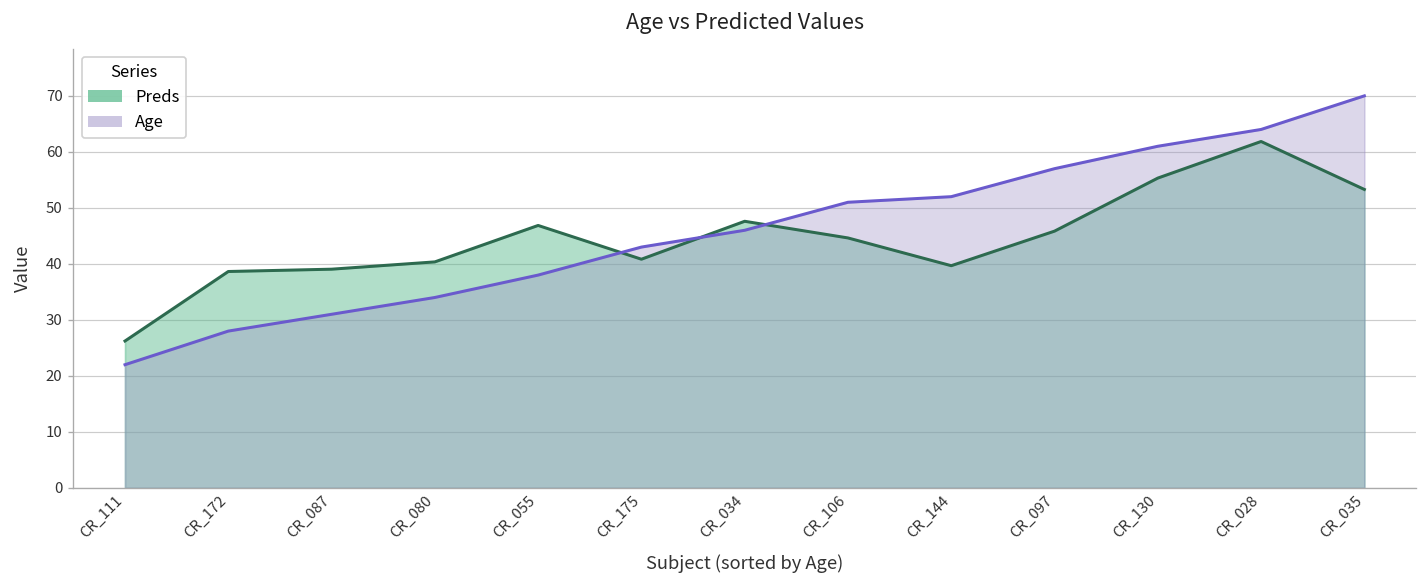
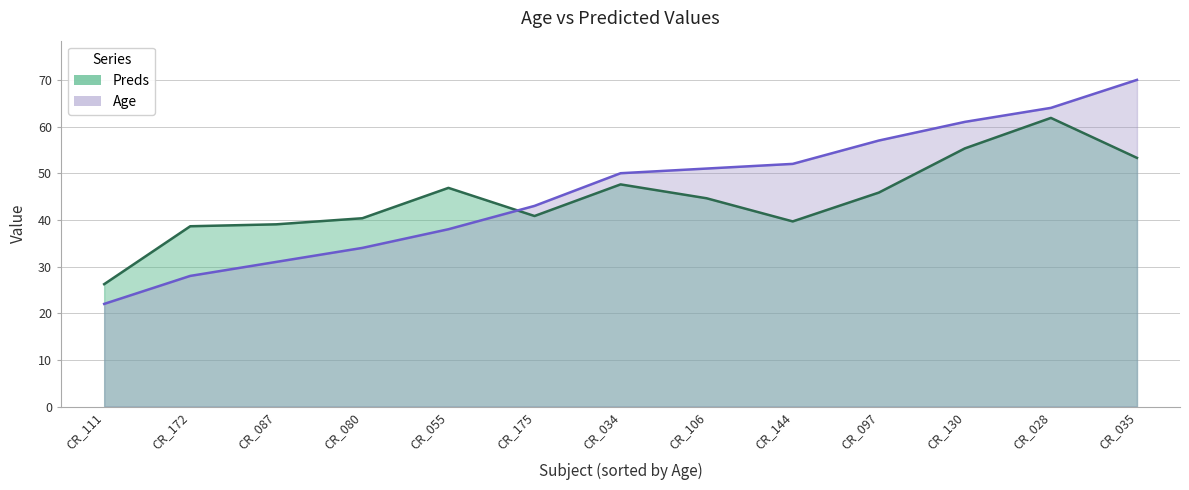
  {
    "Preds": {
      "CR_111": 26,
      "CR_172": 39,
      "CR_087": 39,
      "CR_080": 40,
      "CR_055": 47,
      "CR_175": 41,
      "CR_034": 48,
      "CR_106": 45,
      "CR_144": 40,
      "CR_097": 46,
      "CR_130": 55,
      "CR_028": 62,
      "CR_035": 53
    },
    "Age": {
      "CR_111": 22,
      "CR_172": 28,
      "CR_087": 31,
      "CR_080": 34,
      "CR_055": 38,
      "CR_175": 43,
-     "CR_034": 46,
+     "CR_034": 50,
      "CR_106": 51,
      "CR_144": 52,
      "CR_097": 57,
      "CR_130": 61,
      "CR_028": 64,
      "CR_035": 70
    }
  }
